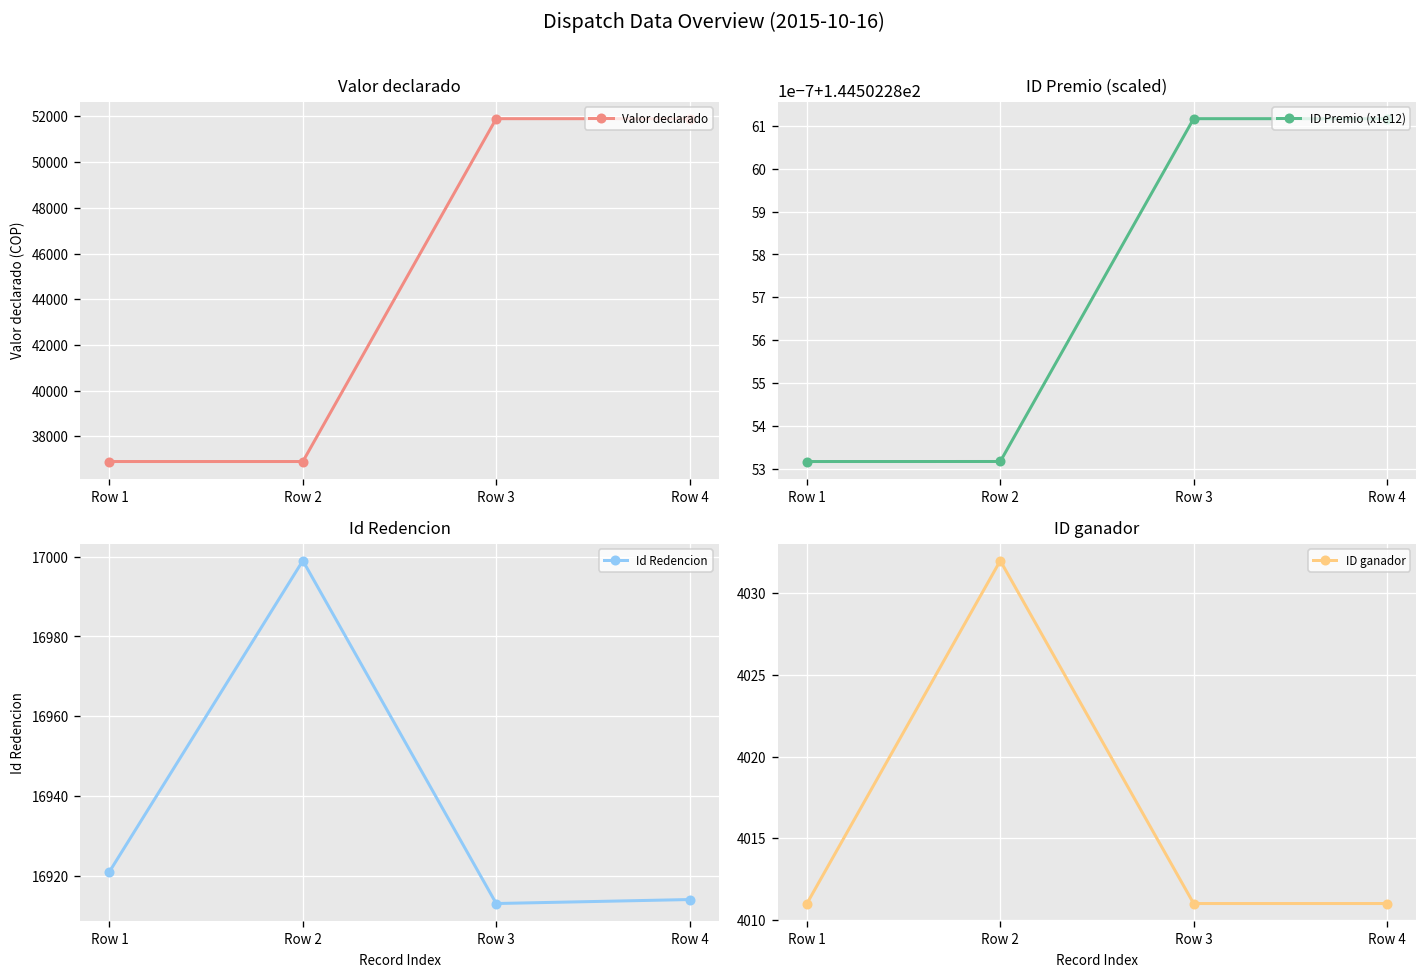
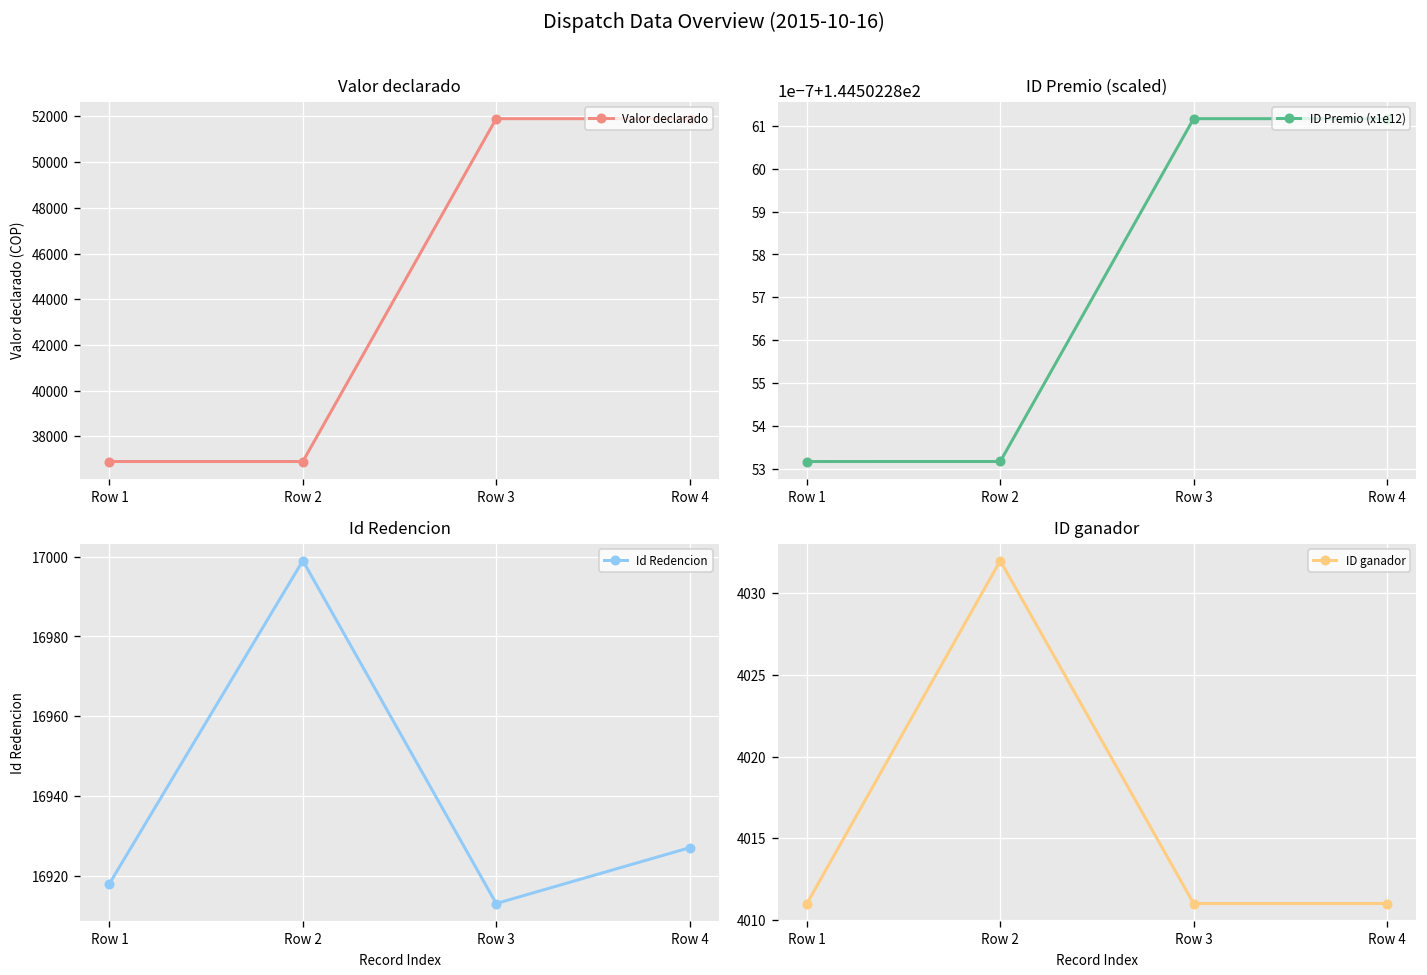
  {
    "Valor declarado": {
      "Row 1": 36900,
      "Row 2": 36900,
      "Row 3": 51900
    },
    "ID Premio (scaled)": {
      "Row 1": 144.50228532,
      "Row 2": 144.50228532,
      "Row 3": 144.50228612
    },
    "Id Redencion": {
-     "Row 1": 16921,
+     "Row 1": 16918,
      "Row 2": 16999,
      "Row 3": 16913,
-     "Row 4": 16914
+     "Row 4": 16927
    },
    "ID ganador": {
      "Row 1": 4011.0,
      "Row 2": 4032.0,
      "Row 3": 4011.0,
      "Row 4": 4011.0
    }
  }
